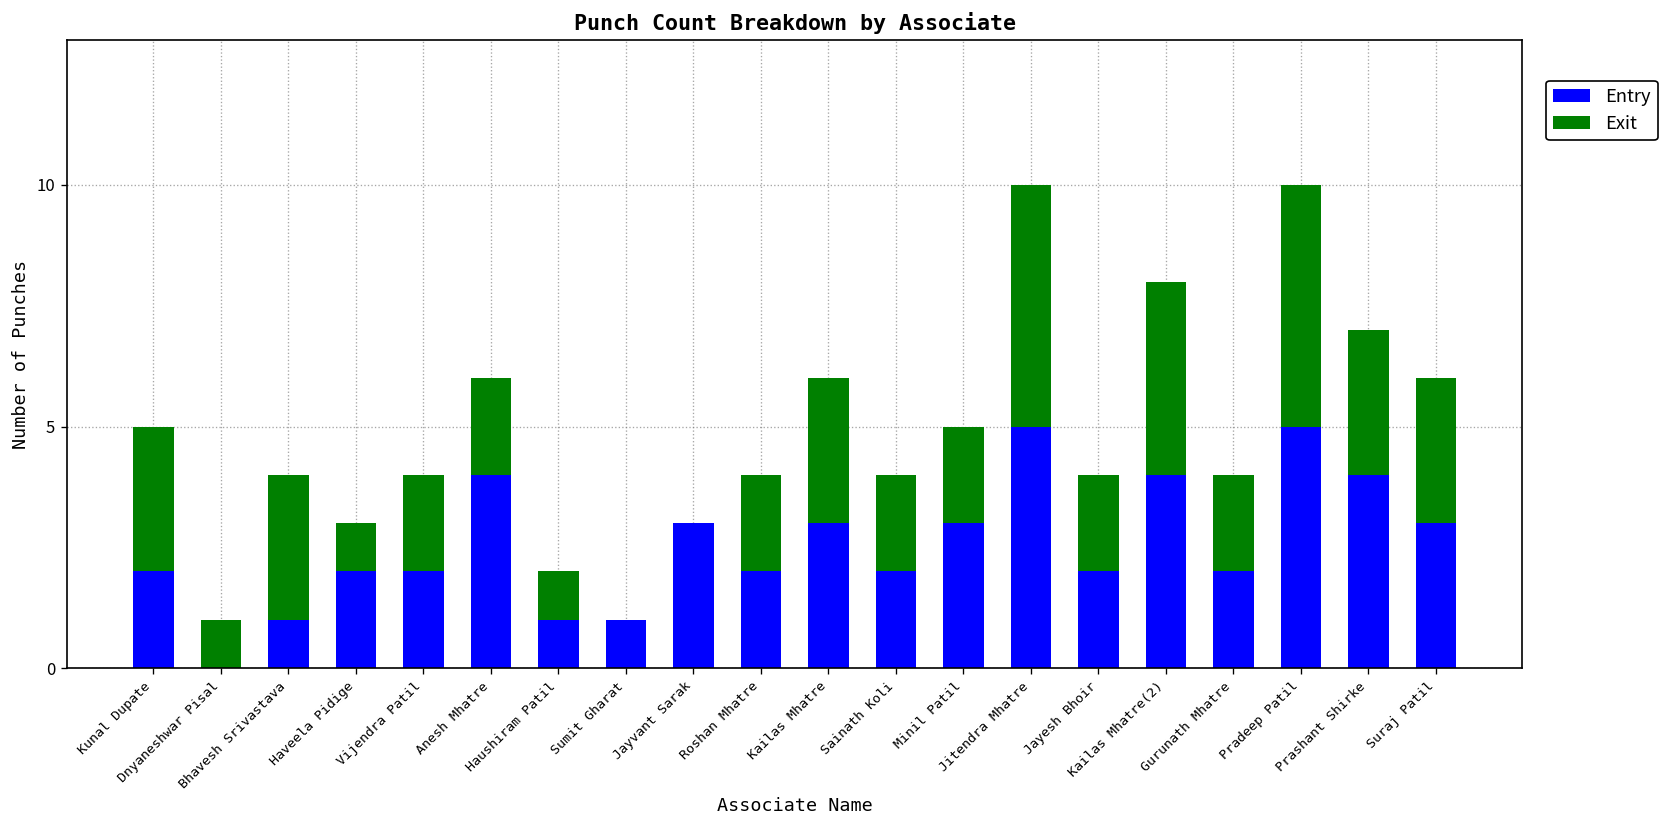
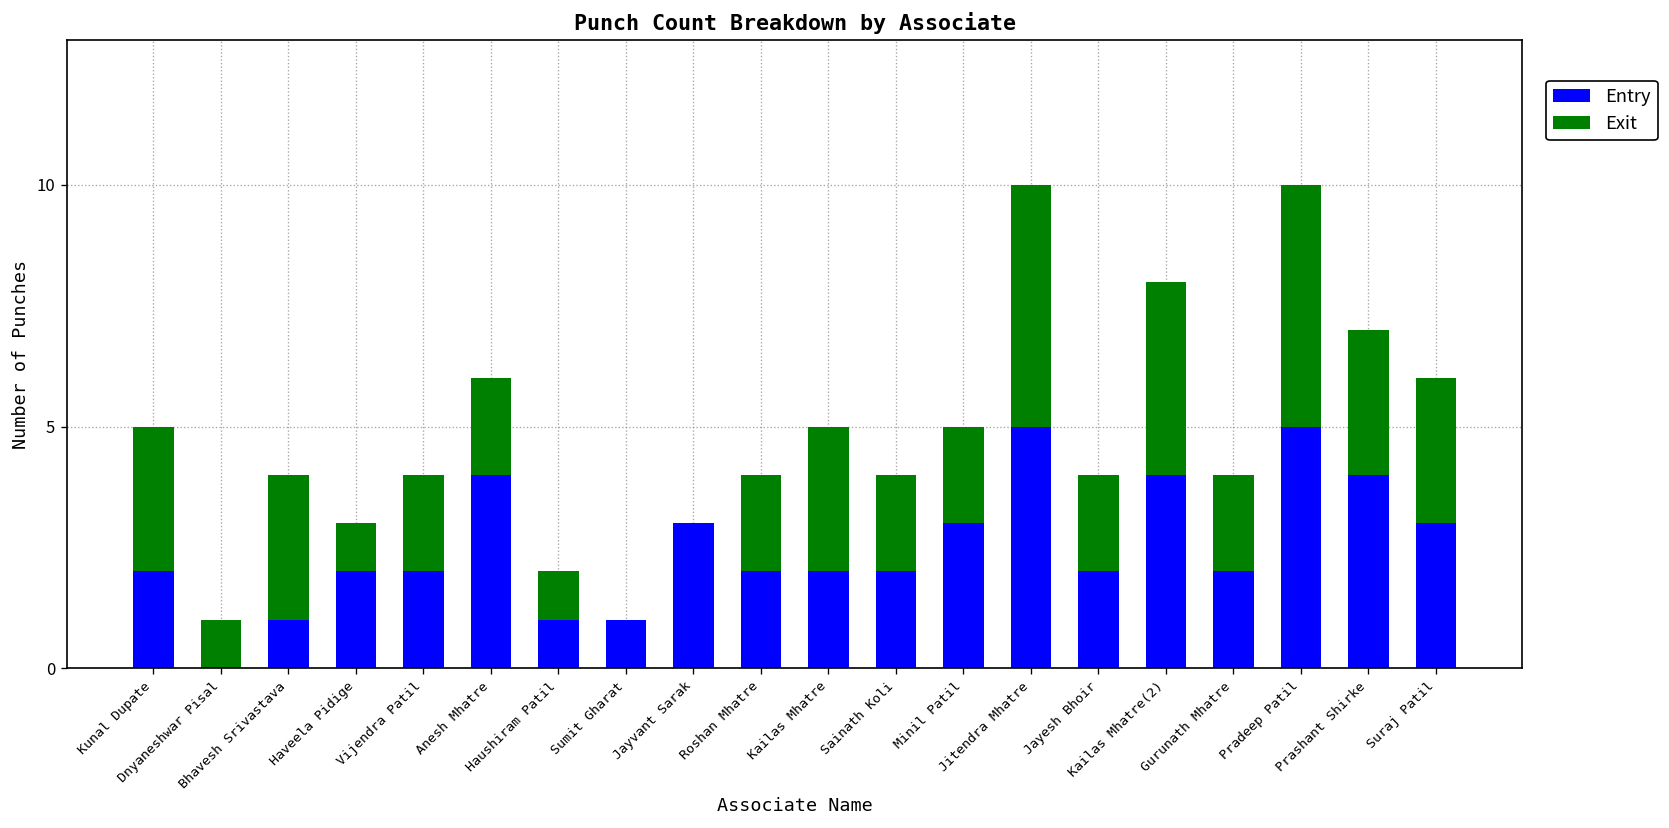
  {
    "Entry": {
      "Kunal Dupate": 2,
      "Dnyaneshwar Pisal": 0,
      "Bhavesh Srivastava": 1,
      "Haveela Pidige": 2,
      "Vijendra Patil": 2,
      "Anesh Mhatre": 4,
      "Haushiram Patil": 1,
      "Sumit Gharat": 1,
      "Jayvant Sarak": 3,
      "Roshan Mhatre": 2,
-     "Kailas Mhatre": 3,
+     "Kailas Mhatre": 2,
      "Sainath Koli": 2,
      "Minil Patil": 3,
      "Jitendra Mhatre": 5,
      "Jayesh Bhoir": 2,
      "Kailas Mhatre(2)": 4,
      "Gurunath Mhatre": 2,
      "Pradeep Patil": 5,
      "Prashant Shirke": 4,
      "Suraj Patil": 3
    },
    "Exit": {
      "Kunal Dupate": 3,
      "Dnyaneshwar Pisal": 1,
      "Bhavesh Srivastava": 3,
      "Haveela Pidige": 1,
      "Vijendra Patil": 2,
      "Anesh Mhatre": 2,
      "Haushiram Patil": 1,
      "Sumit Gharat": 0,
      "Jayvant Sarak": 0,
      "Roshan Mhatre": 2,
      "Kailas Mhatre": 3,
      "Sainath Koli": 2,
      "Minil Patil": 2,
      "Jitendra Mhatre": 5,
      "Jayesh Bhoir": 2,
      "Kailas Mhatre(2)": 4,
      "Gurunath Mhatre": 2,
      "Pradeep Patil": 5,
      "Prashant Shirke": 3,
      "Suraj Patil": 3
    }
  }
